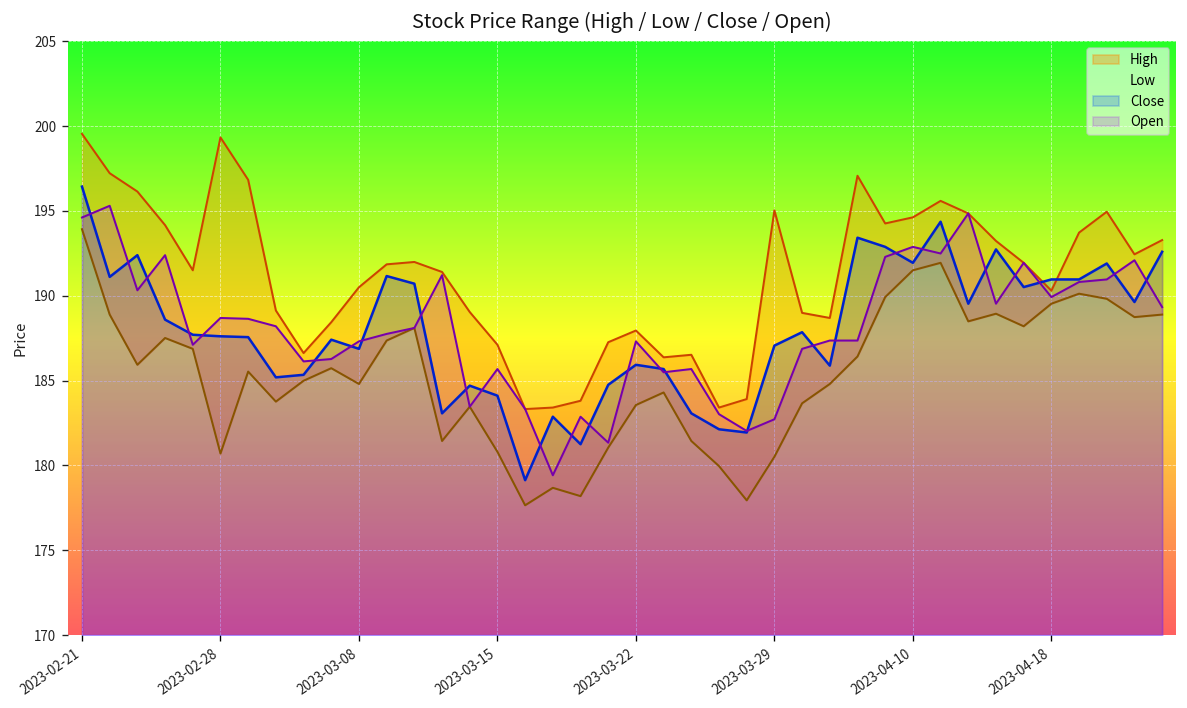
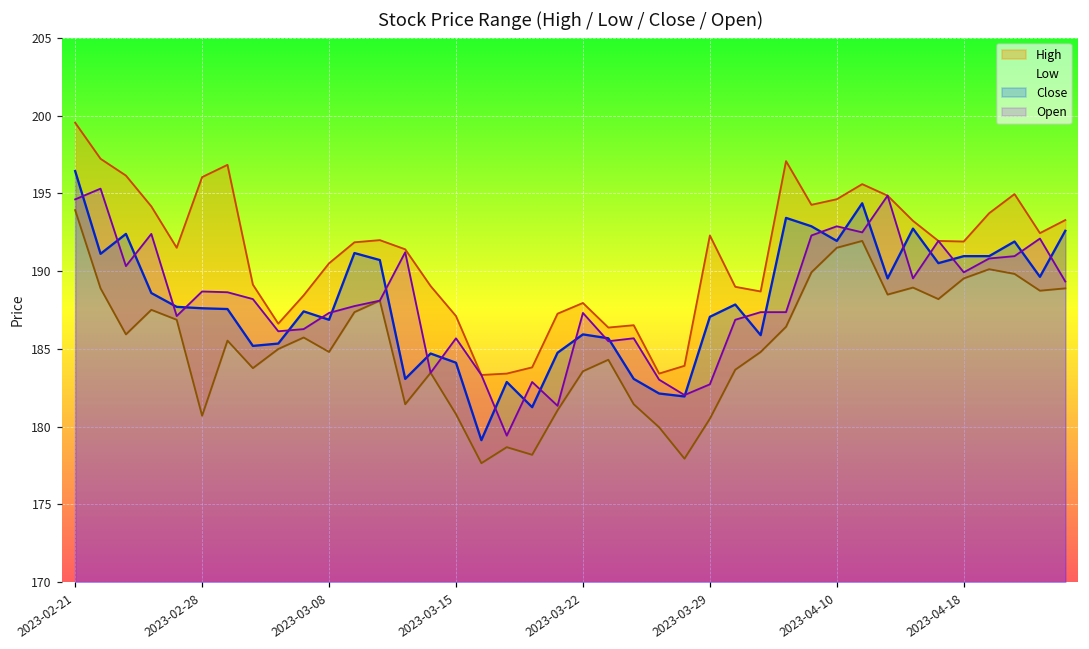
  {
    "High": {
      "2023-02-21": 199.5,
-     "2023-02-28": 199.3,
+     "2023-02-28": 196.0,
      "2023-03-08": 190.5,
      "2023-03-15": 187.1,
      "2023-03-22": 188.0,
-     "2023-03-29": 195.0,
+     "2023-03-29": 192.3,
      "2023-04-10": 194.6,
-     "2023-04-18": 190.3
+     "2023-04-18": 191.9
    }
  }
